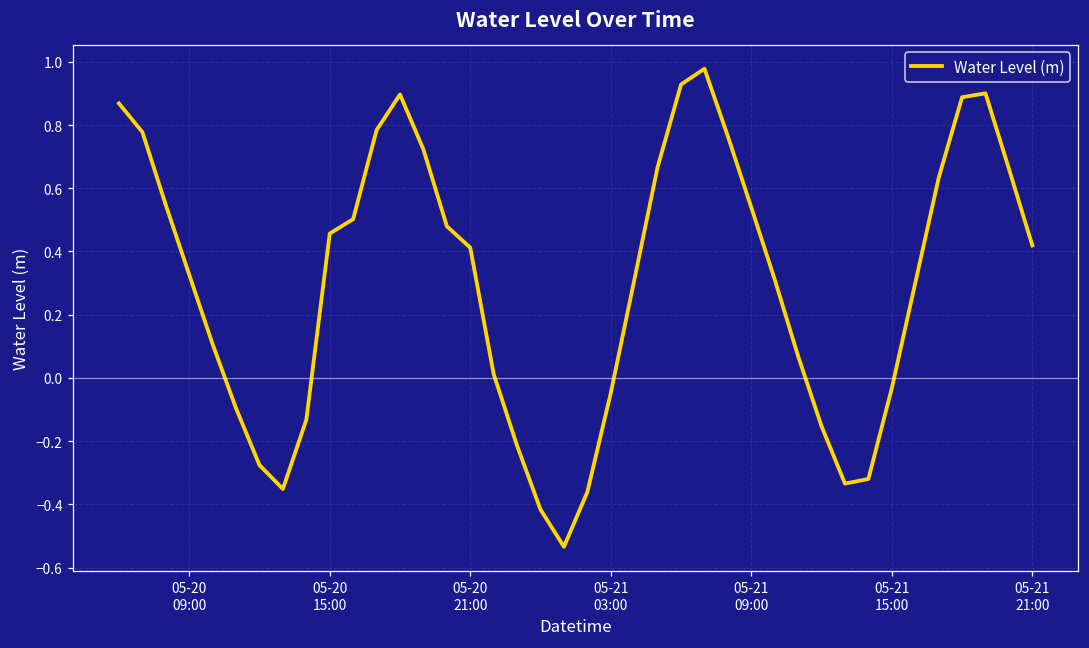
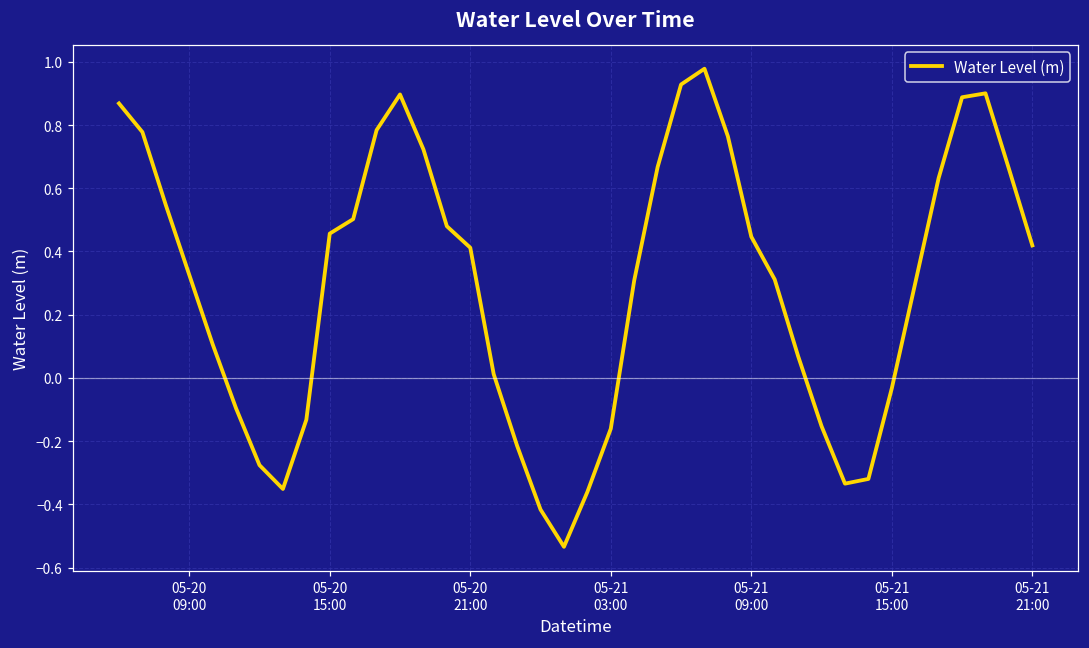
  {
    "05-20 09:00": 0.33,
    "05-20 15:00": 0.46,
    "05-20 21:00": 0.41,
-   "05-21 03:00": -0.05,
-   "05-21 09:00": 0.54,
+   "05-21 03:00": -0.16,
+   "05-21 09:00": 0.45,
    "05-21 15:00": -0.03,
    "05-21 21:00": 0.42
  }
